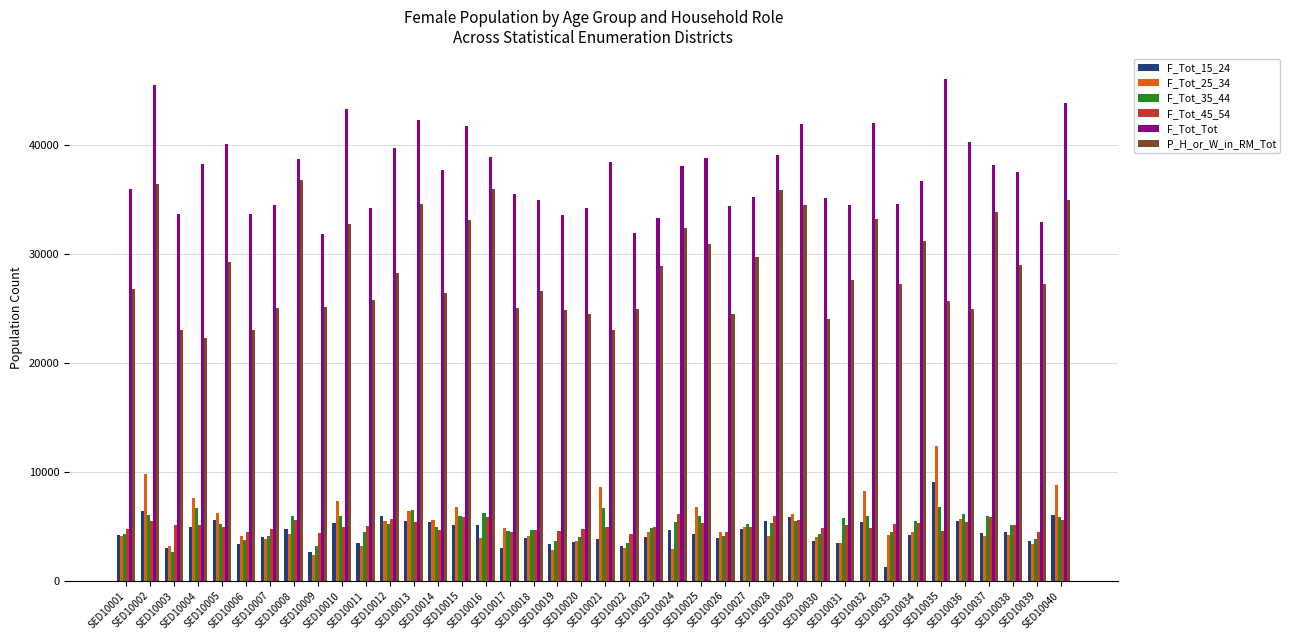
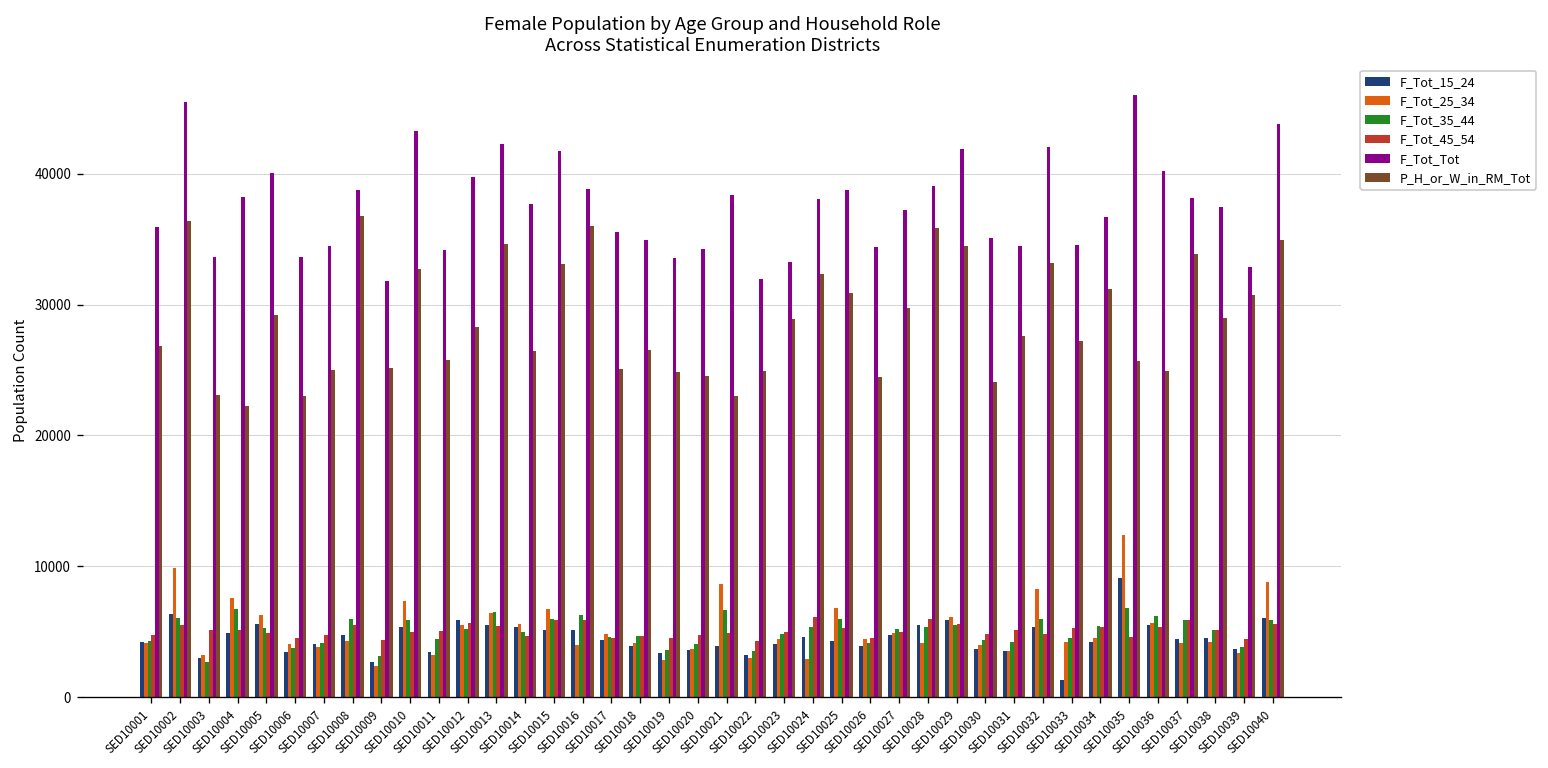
  {
    "F_Tot_15_24": {
      "SED10001": 4200,
      "SED10002": 6400,
      "SED10003": 3000,
      "SED10004": 4900,
      "SED10005": 5600,
      "SED10006": 3400,
      "SED10007": 4100,
      "SED10008": 4700,
      "SED10009": 2700,
      "SED10010": 5300,
      "SED10011": 3400,
      "SED10012": 5900,
      "SED10013": 5500,
      "SED10014": 5400,
      "SED10015": 5100,
      "SED10016": 5100,
-     "SED10017": 3000,
+     "SED10017": 4300,
      "SED10018": 3900,
      "SED10019": 3400,
      "SED10020": 3600,
      "SED10021": 3900,
      "SED10022": 3200,
      "SED10023": 4000,
      "SED10024": 4600,
      "SED10025": 4300,
      "SED10026": 3900,
      "SED10027": 4700,
      "SED10028": 5500,
      "SED10029": 5900,
      "SED10030": 3700,
      "SED10031": 3500,
      "SED10032": 5400,
      "SED10033": 1300,
      "SED10034": 4200,
      "SED10035": 9100,
      "SED10036": 5500,
      "SED10037": 4400,
      "SED10038": 4500,
      "SED10039": 3700,
      "SED10040": 6000
    },
    "F_Tot_35_44": {
      "SED10001": 4300,
      "SED10002": 6100,
      "SED10003": 2700,
      "SED10004": 6700,
      "SED10005": 5300,
      "SED10006": 3700,
      "SED10007": 4200,
      "SED10008": 6000,
      "SED10009": 3200,
      "SED10010": 5900,
      "SED10011": 4400,
      "SED10012": 5200,
      "SED10013": 6500,
      "SED10014": 5000,
      "SED10015": 5900,
      "SED10016": 6200,
      "SED10017": 4600,
      "SED10018": 4600,
      "SED10019": 3600,
      "SED10020": 4100,
      "SED10021": 6700,
      "SED10022": 3500,
      "SED10023": 4800,
      "SED10024": 5400,
      "SED10025": 6000,
      "SED10026": 4100,
      "SED10027": 5200,
      "SED10028": 5300,
      "SED10029": 5500,
      "SED10030": 4300,
-     "SED10031": 5700,
+     "SED10031": 4200,
      "SED10032": 5900,
      "SED10033": 4500,
      "SED10034": 5500,
      "SED10035": 6800,
      "SED10036": 6200,
      "SED10037": 5900,
      "SED10038": 5200,
      "SED10039": 3900,
      "SED10040": 5900
    },
    "F_Tot_Tot": {
      "SED10001": 35900,
      "SED10002": 45500,
      "SED10003": 33600,
      "SED10004": 38200,
      "SED10005": 40100,
      "SED10006": 33600,
      "SED10007": 34500,
      "SED10008": 38700,
      "SED10009": 31800,
      "SED10010": 43300,
      "SED10011": 34200,
      "SED10012": 39800,
      "SED10013": 42300,
      "SED10014": 37700,
      "SED10015": 41800,
      "SED10016": 38900,
      "SED10017": 35500,
      "SED10018": 35000,
      "SED10019": 33600,
      "SED10020": 34200,
      "SED10021": 38400,
      "SED10022": 31900,
      "SED10023": 33300,
      "SED10024": 38000,
      "SED10025": 38800,
      "SED10026": 34400,
-     "SED10027": 35200,
+     "SED10027": 37300,
      "SED10028": 39100,
      "SED10029": 41900,
      "SED10030": 35100,
      "SED10031": 34500,
      "SED10032": 42000,
      "SED10033": 34600,
      "SED10034": 36700,
      "SED10035": 46100,
      "SED10036": 40200,
      "SED10037": 38200,
      "SED10038": 37500,
      "SED10039": 32900,
      "SED10040": 43800
    },
    "P_H_or_W_in_RM_Tot": {
      "SED10001": 26800,
      "SED10002": 36400,
      "SED10003": 23100,
      "SED10004": 22300,
      "SED10005": 29200,
      "SED10006": 23000,
      "SED10007": 25000,
      "SED10008": 36800,
      "SED10009": 25100,
      "SED10010": 32700,
      "SED10011": 25800,
      "SED10012": 28300,
      "SED10013": 34600,
      "SED10014": 26400,
      "SED10015": 33100,
      "SED10016": 36000,
      "SED10017": 25100,
      "SED10018": 26500,
      "SED10019": 24800,
      "SED10020": 24500,
      "SED10021": 23000,
      "SED10022": 25000,
      "SED10023": 28900,
      "SED10024": 32300,
      "SED10025": 30900,
      "SED10026": 24400,
      "SED10027": 29800,
      "SED10028": 35800,
      "SED10029": 34500,
      "SED10030": 24100,
      "SED10031": 27600,
      "SED10032": 33200,
      "SED10033": 27200,
      "SED10034": 31200,
      "SED10035": 25700,
      "SED10036": 24900,
      "SED10037": 33800,
      "SED10038": 29000,
-     "SED10039": 27200,
+     "SED10039": 30700,
      "SED10040": 34900
    }
  }
